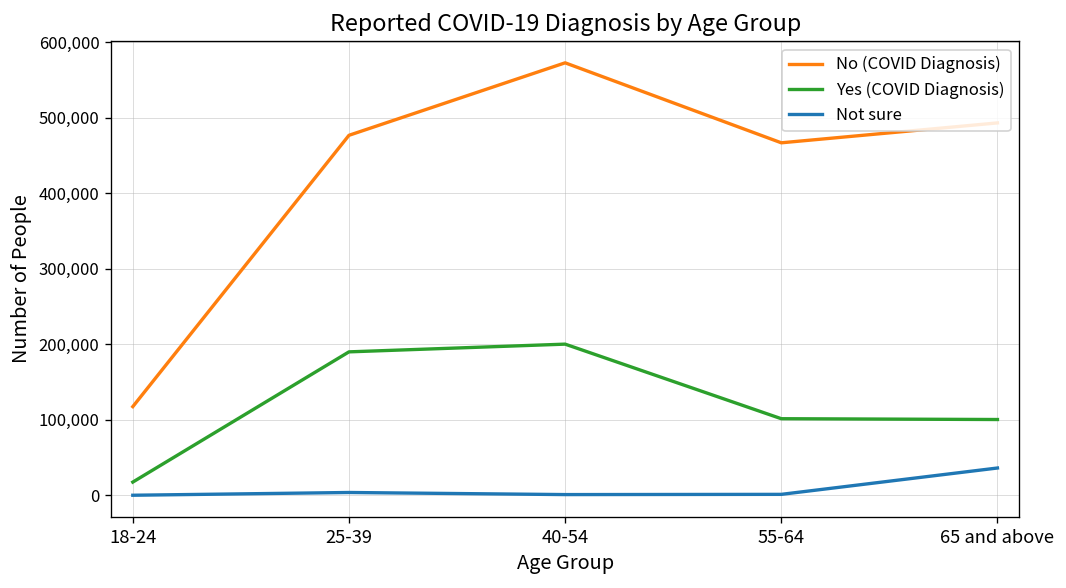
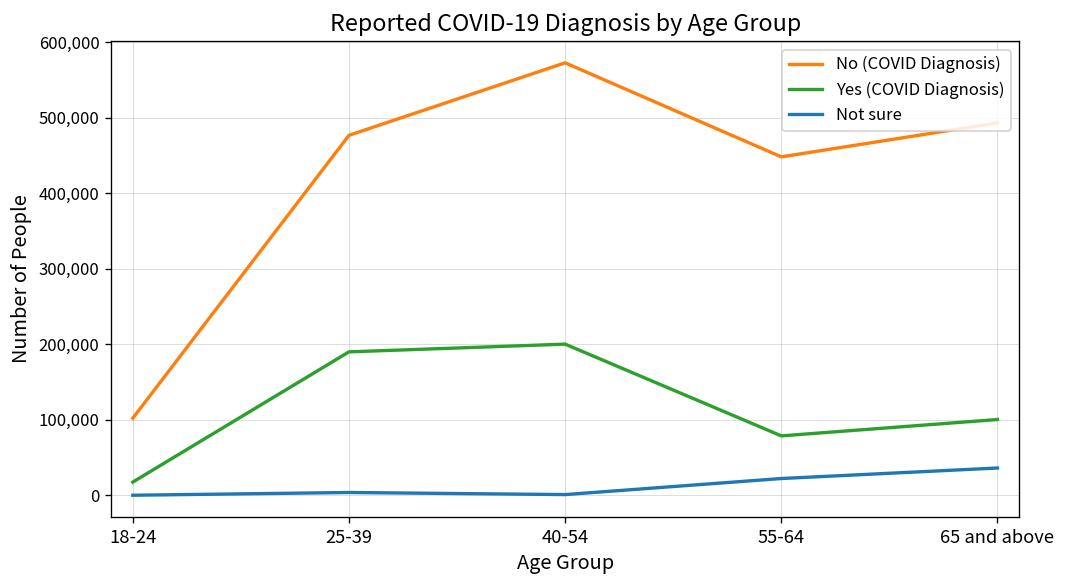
  {
    "No (COVID Diagnosis)": {
-     "18-24": "120,000",
+     "18-24": "100,000",
      "25-39": "480,000",
      "40-54": "570,000",
-     "55-64": "470,000"
+     "55-64": "450,000"
    },
    "Yes (COVID Diagnosis)": {
      "18-24": "20,000",
      "25-39": "190,000",
      "40-54": "200,000",
-     "55-64": "100,000",
+     "55-64": "80,000",
      "65 and above": "100,000"
    },
    "Not sure": {
      "18-24": "0",
      "25-39": "0",
      "40-54": "0",
-     "55-64": "0",
+     "55-64": "20,000",
      "65 and above": "40,000"
    }
  }
